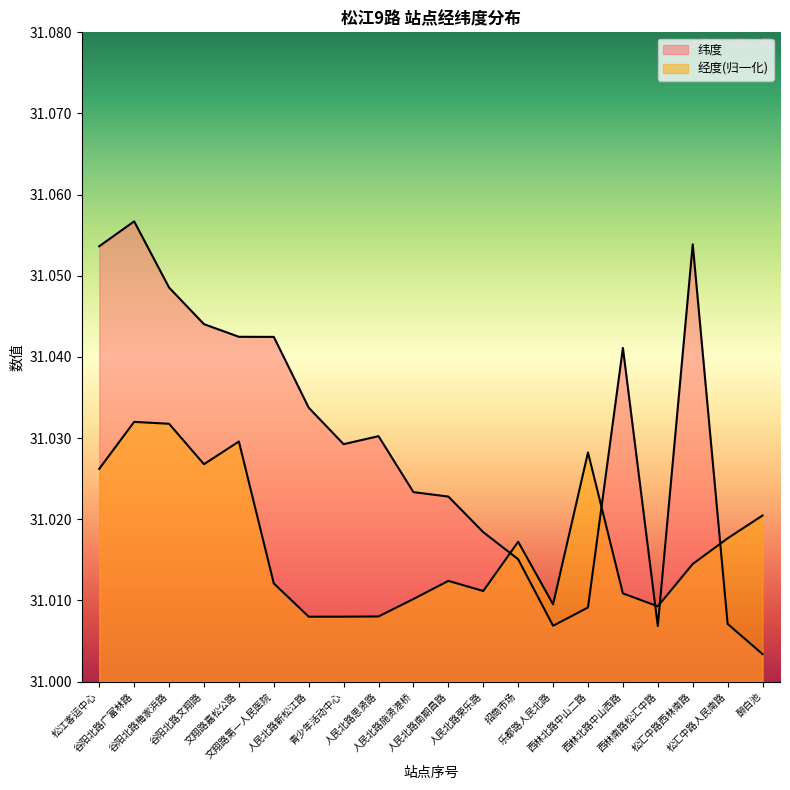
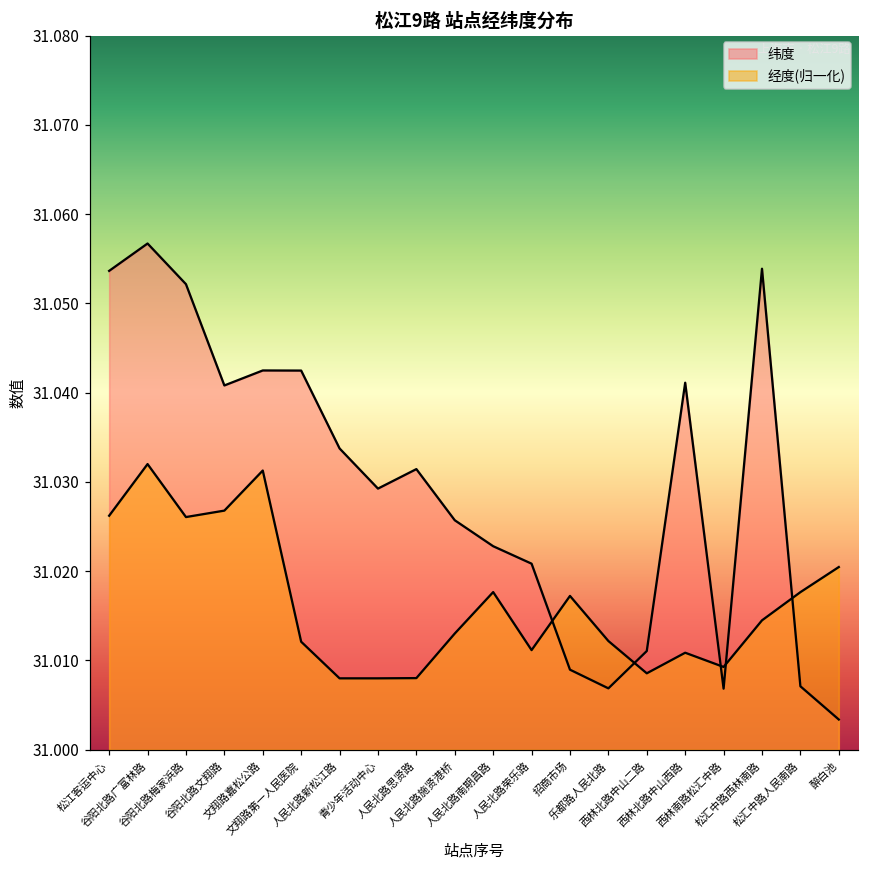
  {
    "纬度": {
      "松江客运中心": 31.054,
      "谷阳北路广富林路": 31.057,
-     "谷阳北路梅家浜路": 31.049,
-     "谷阳北路文翔路": 31.044,
+     "谷阳北路梅家浜路": 31.052,
+     "谷阳北路文翔路": 31.041,
      "文翔路嘉松公路": 31.042,
      "文翔路第一人民医院": 31.042,
      "人民北路新松江路": 31.034,
      "青少年活动中心": 31.029,
-     "人民北路思贤路": 31.030,
-     "人民北路施贤港桥": 31.023,
+     "人民北路思贤路": 31.031,
+     "人民北路施贤港桥": 31.026,
      "人民北路南期昌路": 31.023,
-     "人民北路荣乐路": 31.018,
-     "招商市场": 31.015,
+     "人民北路荣乐路": 31.021,
+     "招商市场": 31.009,
      "乐都路人民北路": 31.007,
-     "西林北路中山二路": 31.009,
+     "西林北路中山二路": 31.011,
      "西林北路中山西路": 31.041,
      "西林南路松汇中路": 31.007,
      "松汇中路西林南路": 31.054,
      "松汇中路人民南路": 31.007,
      "醉白池": 31.003
    },
    "经度(归一化)": {
      "松江客运中心": 31.026,
      "谷阳北路广富林路": 31.032,
-     "谷阳北路梅家浜路": 31.032,
+     "谷阳北路梅家浜路": 31.026,
      "谷阳北路文翔路": 31.027,
-     "文翔路嘉松公路": 31.030,
+     "文翔路嘉松公路": 31.031,
      "文翔路第一人民医院": 31.012,
      "人民北路新松江路": 31.008,
      "青少年活动中心": 31.008,
      "人民北路思贤路": 31.008,
-     "人民北路施贤港桥": 31.010,
-     "人民北路南期昌路": 31.012,
+     "人民北路施贤港桥": 31.013,
+     "人民北路南期昌路": 31.018,
      "人民北路荣乐路": 31.011,
      "招商市场": 31.017,
-     "乐都路人民北路": 31.010,
-     "西林北路中山二路": 31.028,
+     "乐都路人民北路": 31.012,
+     "西林北路中山二路": 31.009,
      "西林北路中山西路": 31.011,
      "西林南路松汇中路": 31.009,
      "松汇中路西林南路": 31.014,
      "松汇中路人民南路": 31.018,
      "醉白池": 31.020
    }
  }
